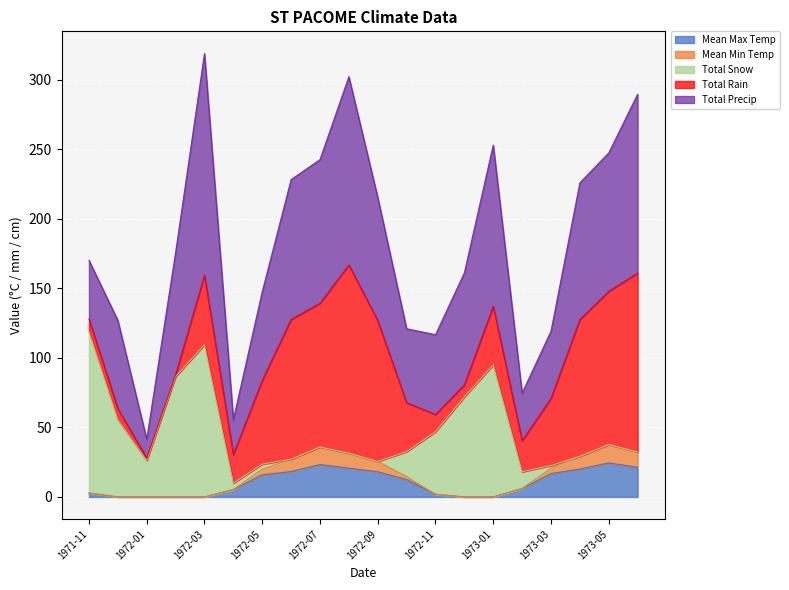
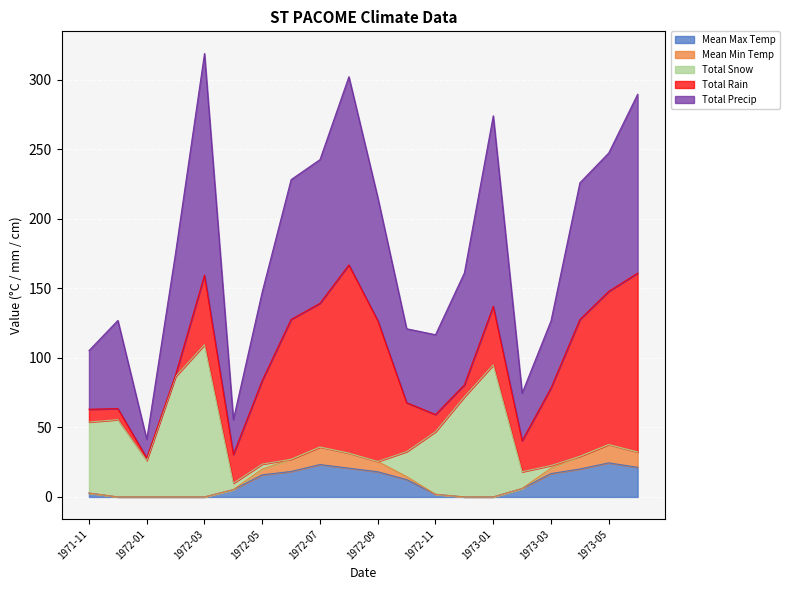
  {
    "Mean Max Temp": {
      "1972-05": 16,
      "1972-07": 23,
      "1972-09": 18,
      "1973-03": 17,
      "1973-05": 25
    },
    "Mean Min Temp": {
      "1972-05": 4,
      "1973-03": 4
    },
    "Total Snow": {
-     "1971-11": 116,
+     "1971-11": 51,
      "1972-03": 110,
      "1972-05": 4,
      "1972-11": 45,
      "1973-01": 95,
      "1973-03": 2
    },
    "Total Rain": {
      "1971-11": 9,
      "1972-03": 50,
      "1972-05": 60,
      "1972-07": 103,
      "1972-09": 101,
      "1972-11": 12,
      "1973-01": 42,
-     "1973-03": 48,
+     "1973-03": 56,
      "1973-05": 110
    },
    "Total Precip": {
      "1971-11": 42,
      "1972-01": 14,
      "1972-03": 160,
      "1972-05": 64,
      "1972-07": 103,
      "1972-09": 89,
      "1972-11": 57,
-     "1973-01": 116,
+     "1973-01": 137,
      "1973-03": 48,
      "1973-05": 100
    }
  }
